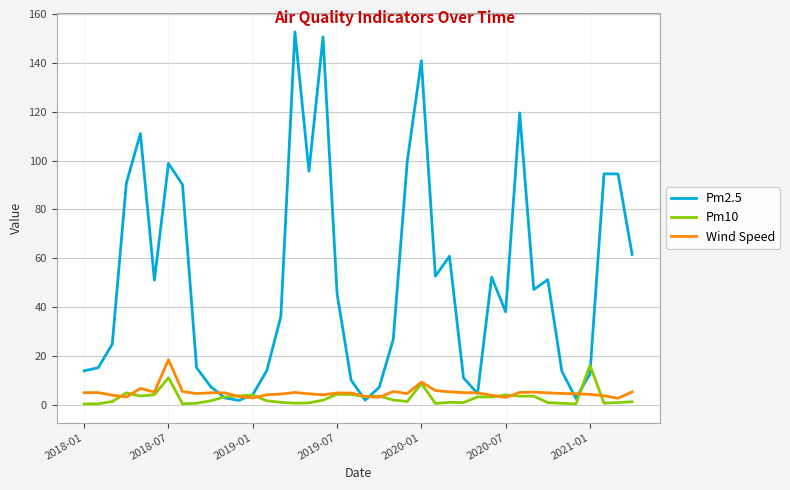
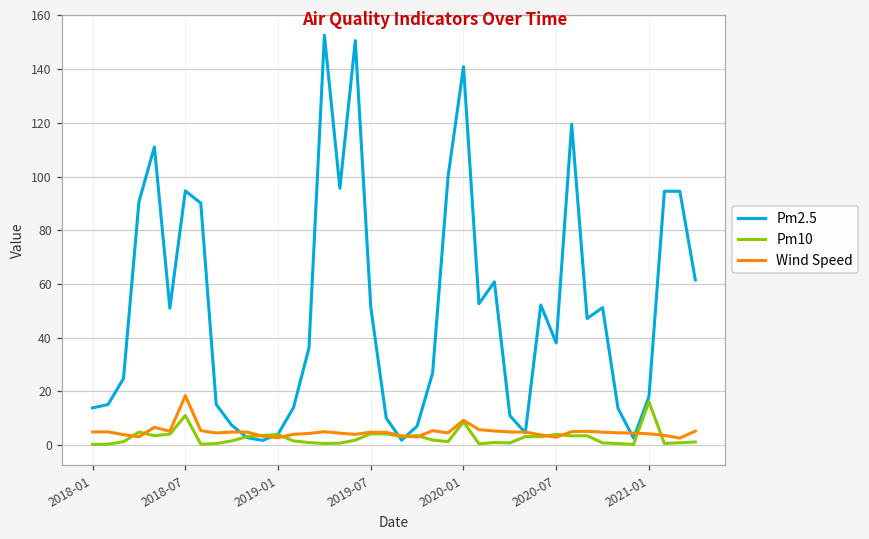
  {
    "Pm2.5": {
      "2018-01": 14,
-     "2018-07": 99,
-     "2019-07": 46,
+     "2018-07": 95,
+     "2019-07": 51,
      "2020-01": 141,
      "2020-07": 38,
-     "2021-01": 13
+     "2021-01": 18
    },
    "Pm10": {
      "2018-01": 0,
      "2018-07": 11,
      "2020-07": 4,
      "2021-01": 16
    },
    "Wind Speed": {
      "2018-01": 5,
      "2018-07": 18,
      "2019-01": 3,
      "2020-07": 3,
      "2021-01": 4
    }
  }
